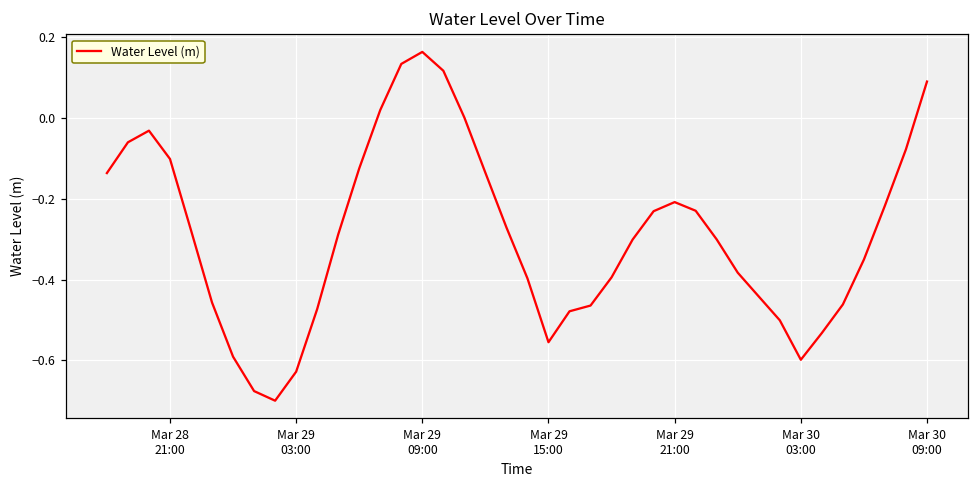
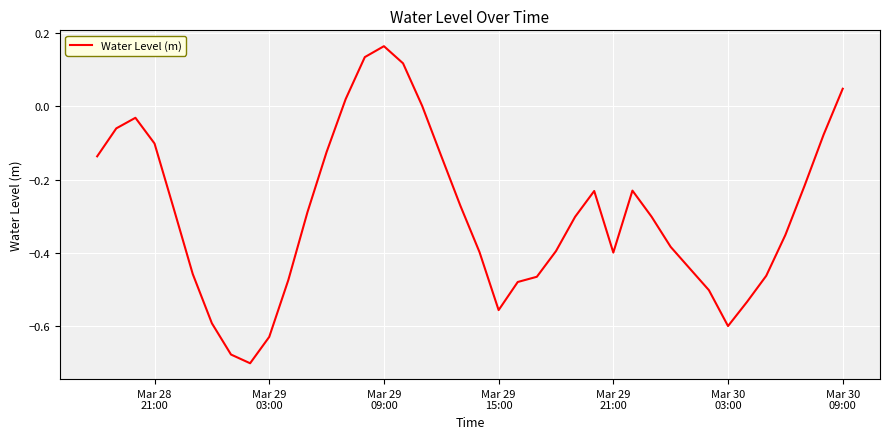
  {
    "Mar 28 21:00": -0.10,
    "Mar 29 03:00": -0.63,
    "Mar 29 09:00": 0.16,
    "Mar 29 15:00": -0.56,
-   "Mar 29 21:00": -0.21,
+   "Mar 29 21:00": -0.40,
    "Mar 30 03:00": -0.60,
-   "Mar 30 09:00": 0.09
+   "Mar 30 09:00": 0.05
  }
